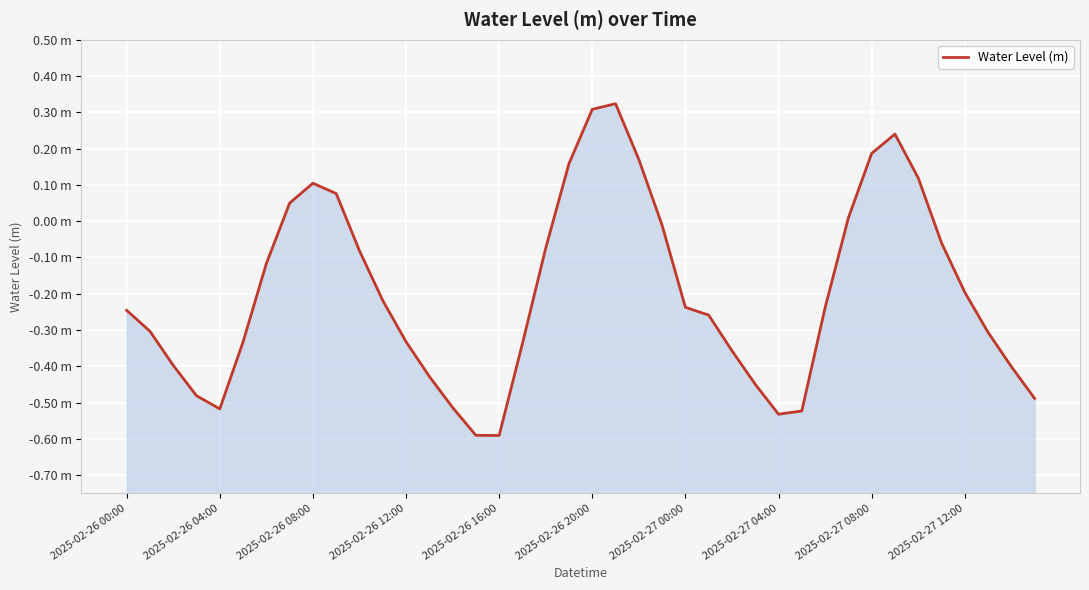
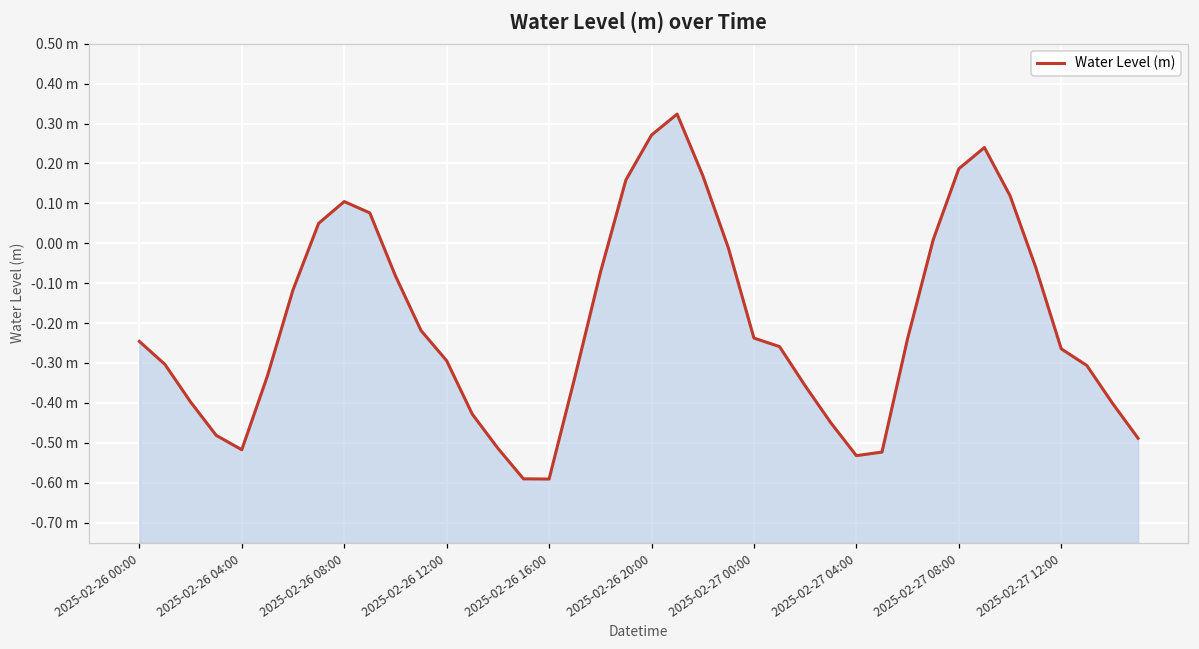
  {
    "2025-02-26 00:00": "-0.25 m",
    "2025-02-26 04:00": "-0.52 m",
    "2025-02-26 08:00": "0.10 m",
-   "2025-02-26 12:00": "-0.33 m",
+   "2025-02-26 12:00": "-0.29 m",
    "2025-02-26 16:00": "-0.59 m",
-   "2025-02-26 20:00": "0.31 m",
+   "2025-02-26 20:00": "0.27 m",
    "2025-02-27 00:00": "-0.24 m",
    "2025-02-27 04:00": "-0.53 m",
    "2025-02-27 08:00": "0.19 m",
-   "2025-02-27 12:00": "-0.20 m"
+   "2025-02-27 12:00": "-0.26 m"
  }
